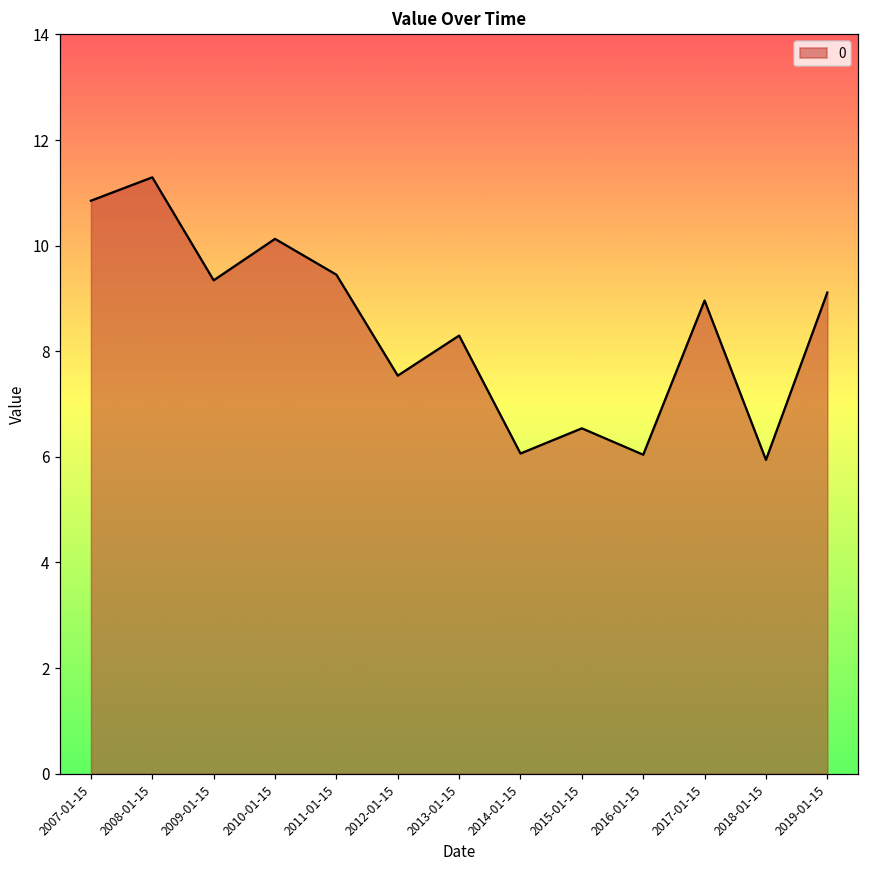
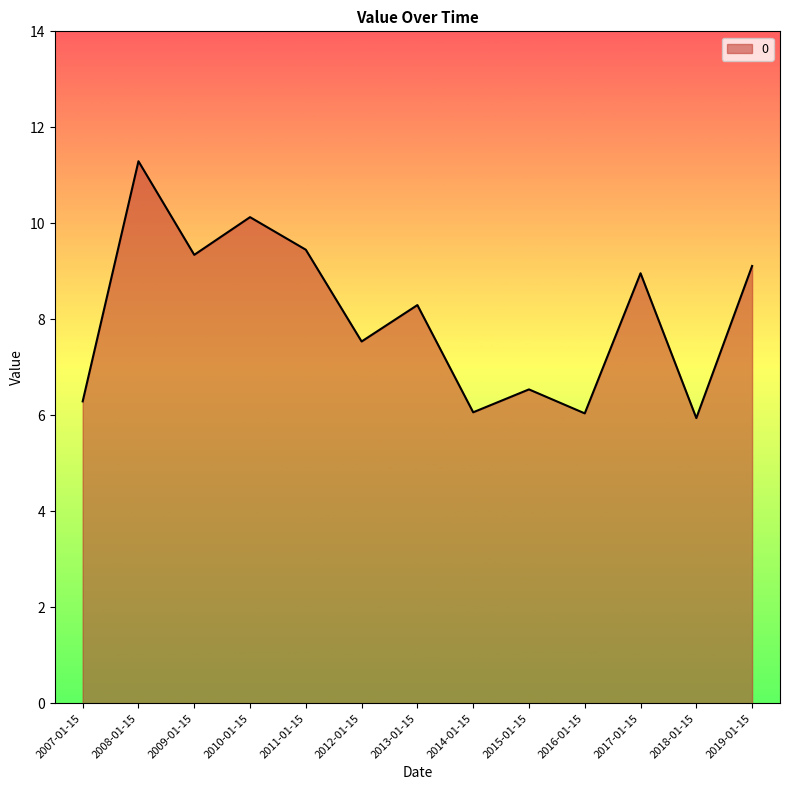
  {
-   "2007-01-15": 10.9,
+   "2007-01-15": 6.3,
    "2008-01-15": 11.3,
    "2009-01-15": 9.3,
    "2010-01-15": 10.1,
    "2011-01-15": 9.5,
    "2012-01-15": 7.5,
    "2013-01-15": 8.3,
    "2014-01-15": 6.1,
    "2015-01-15": 6.5,
    "2016-01-15": 6.0,
    "2017-01-15": 9.0,
    "2018-01-15": 5.9,
    "2019-01-15": 9.1
  }
